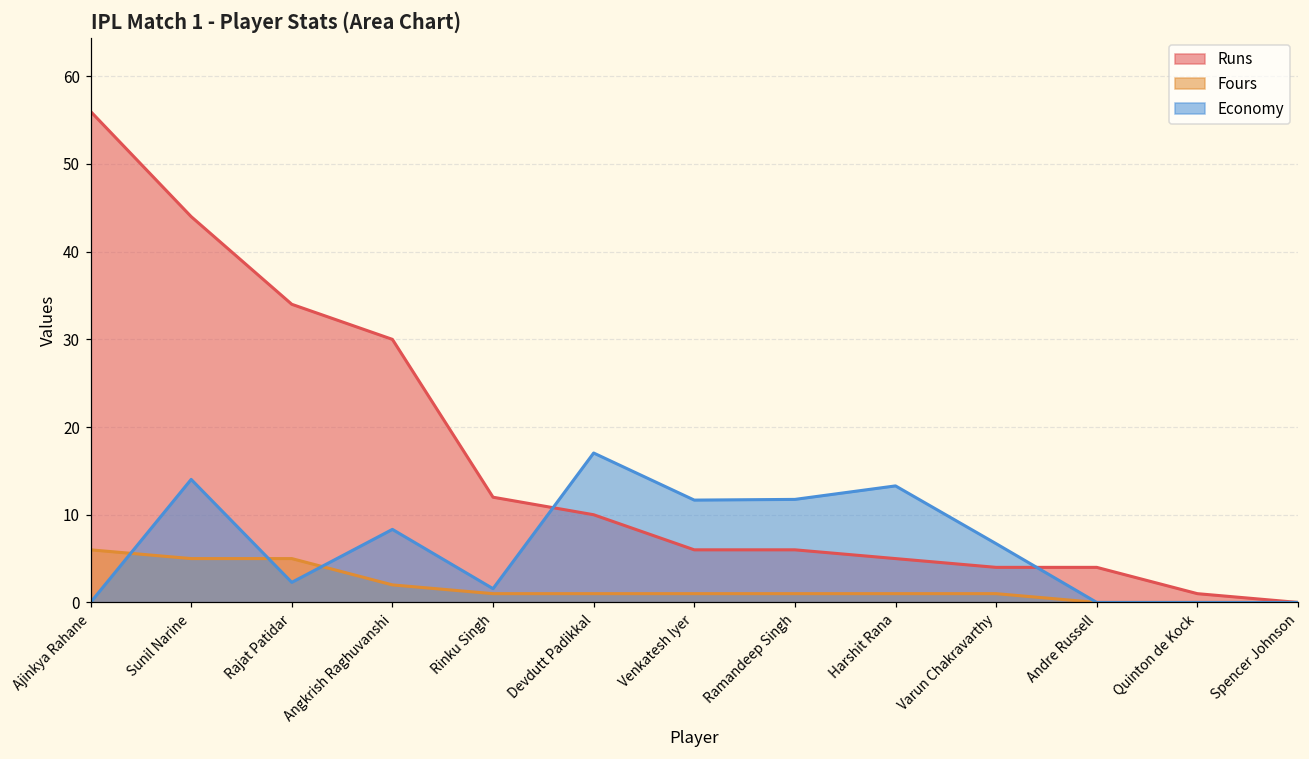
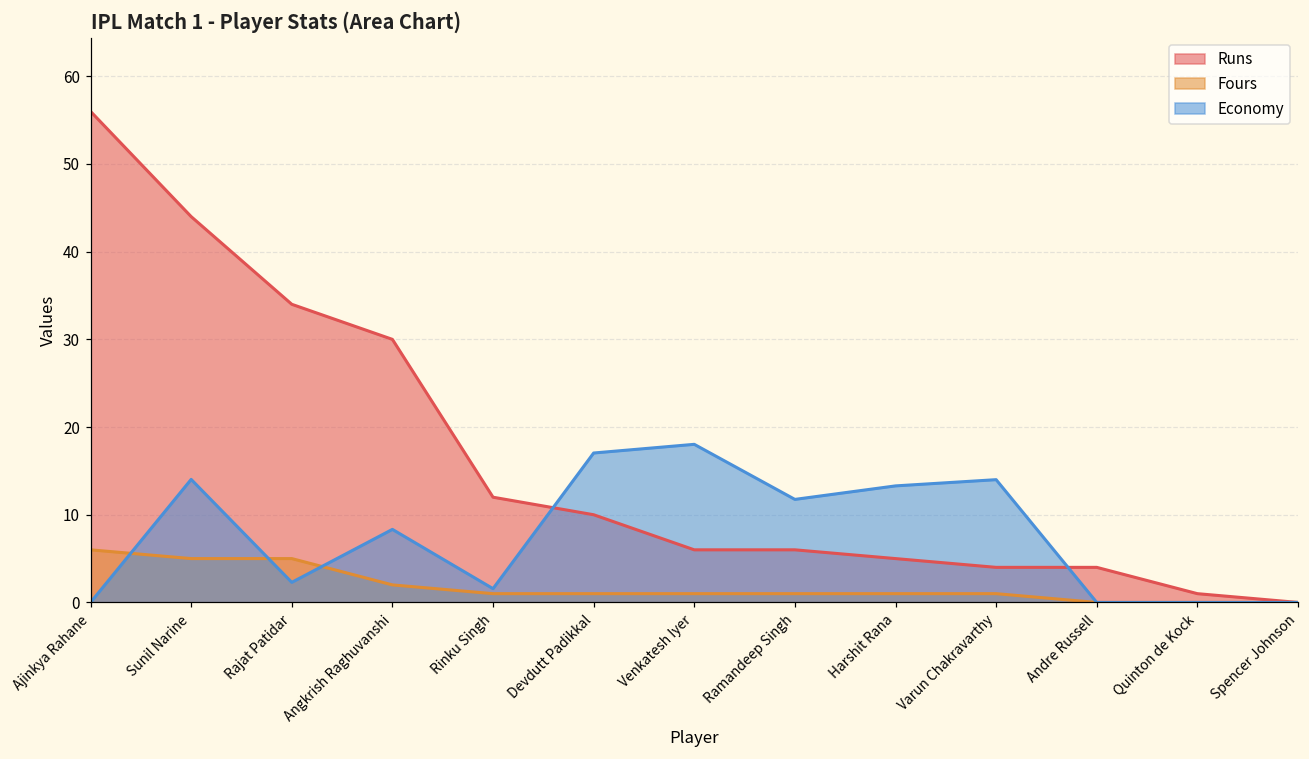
  {
    "Economy": {
      "Ajinkya Rahane": 0,
      "Sunil Narine": 14,
      "Rajat Patidar": 2,
      "Angkrish Raghuvanshi": 8,
      "Rinku Singh": 2,
      "Devdutt Padikkal": 17,
-     "Venkatesh Iyer": 12,
+     "Venkatesh Iyer": 18,
      "Ramandeep Singh": 12,
      "Harshit Rana": 13,
-     "Varun Chakravarthy": 7
+     "Varun Chakravarthy": 14
    }
  }
